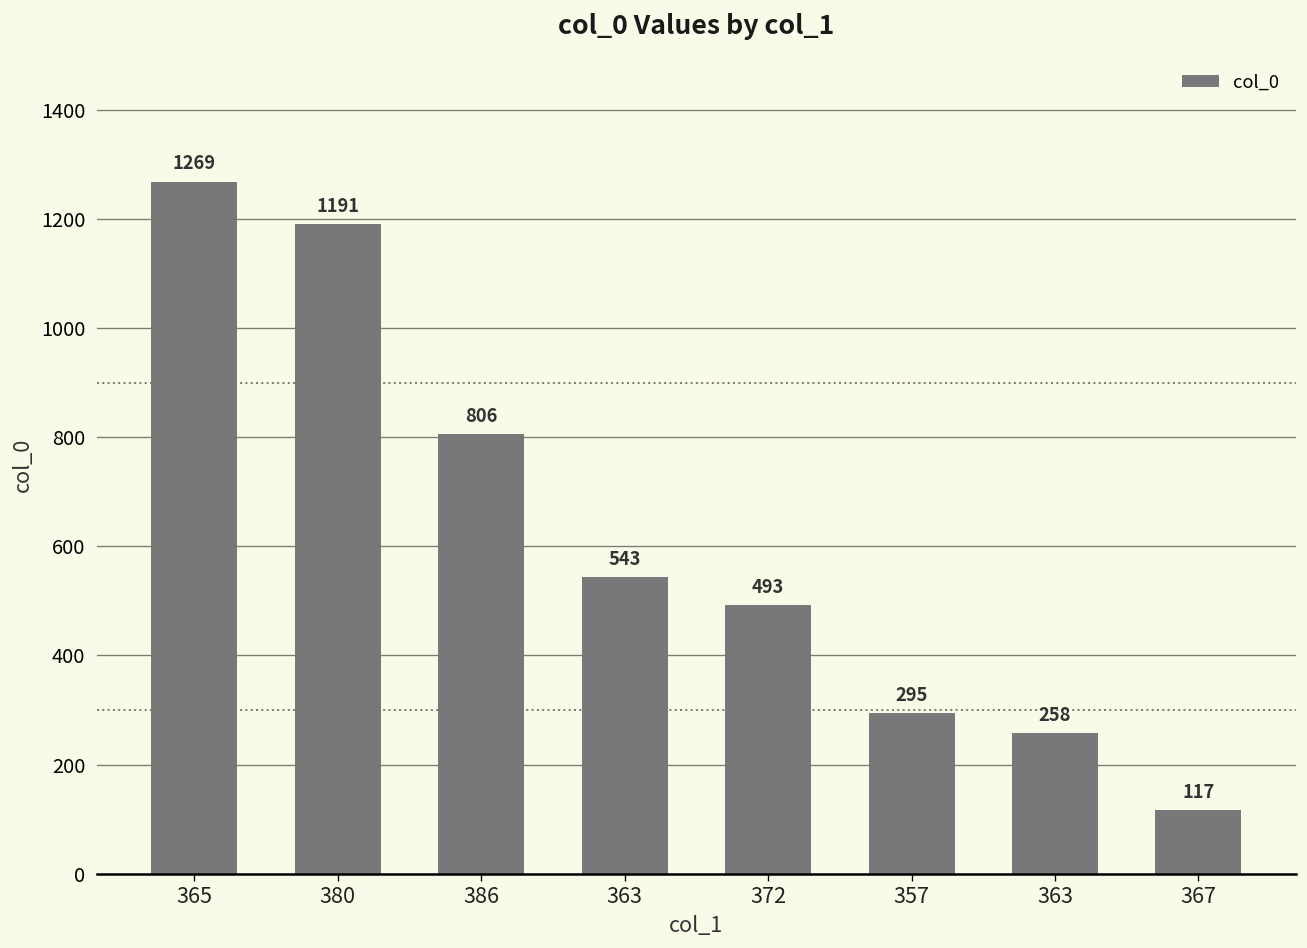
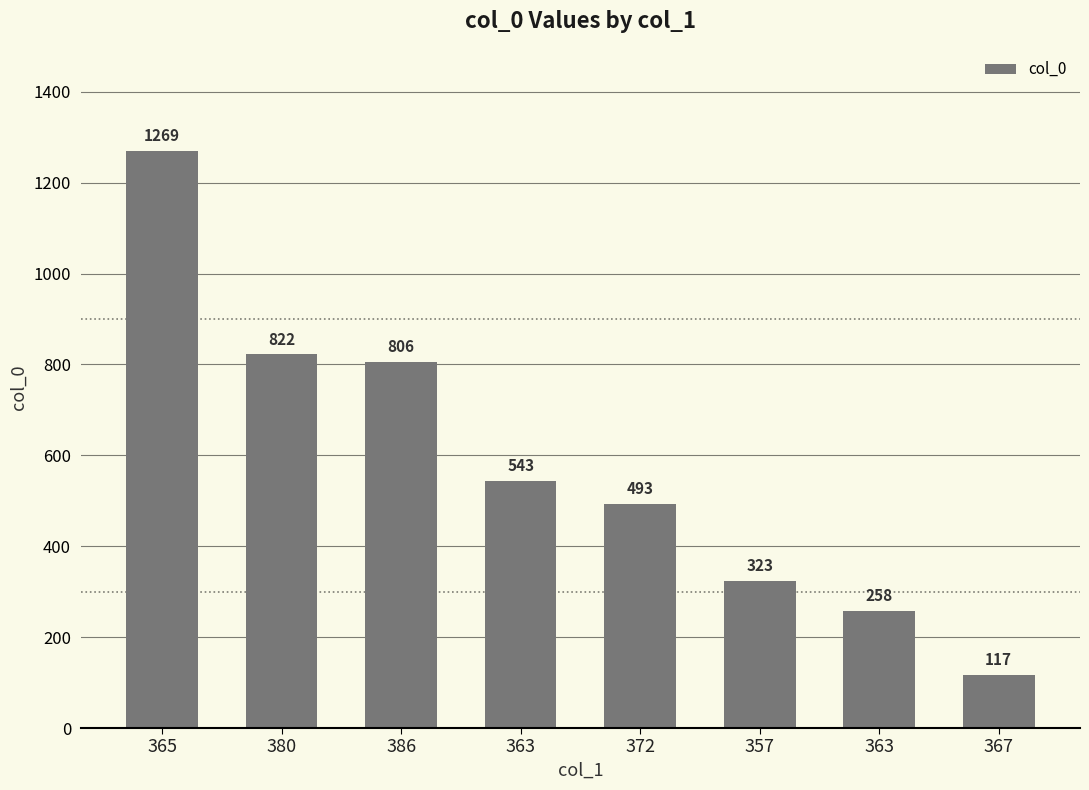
  {
    "365": 1269,
-   "380": 1191,
+   "380": 822,
    "386": 806,
    "372": 493,
-   "357": 295,
+   "357": 323,
    "367": 117
  }
